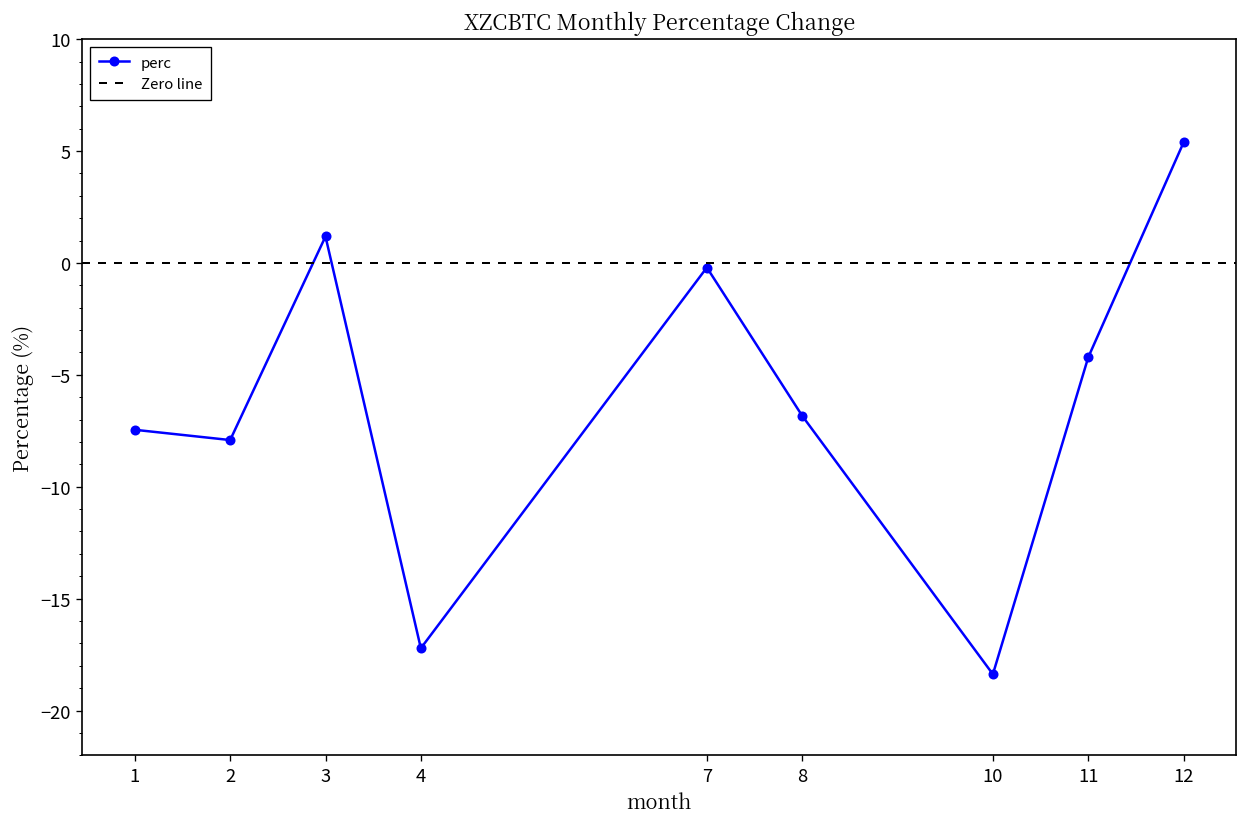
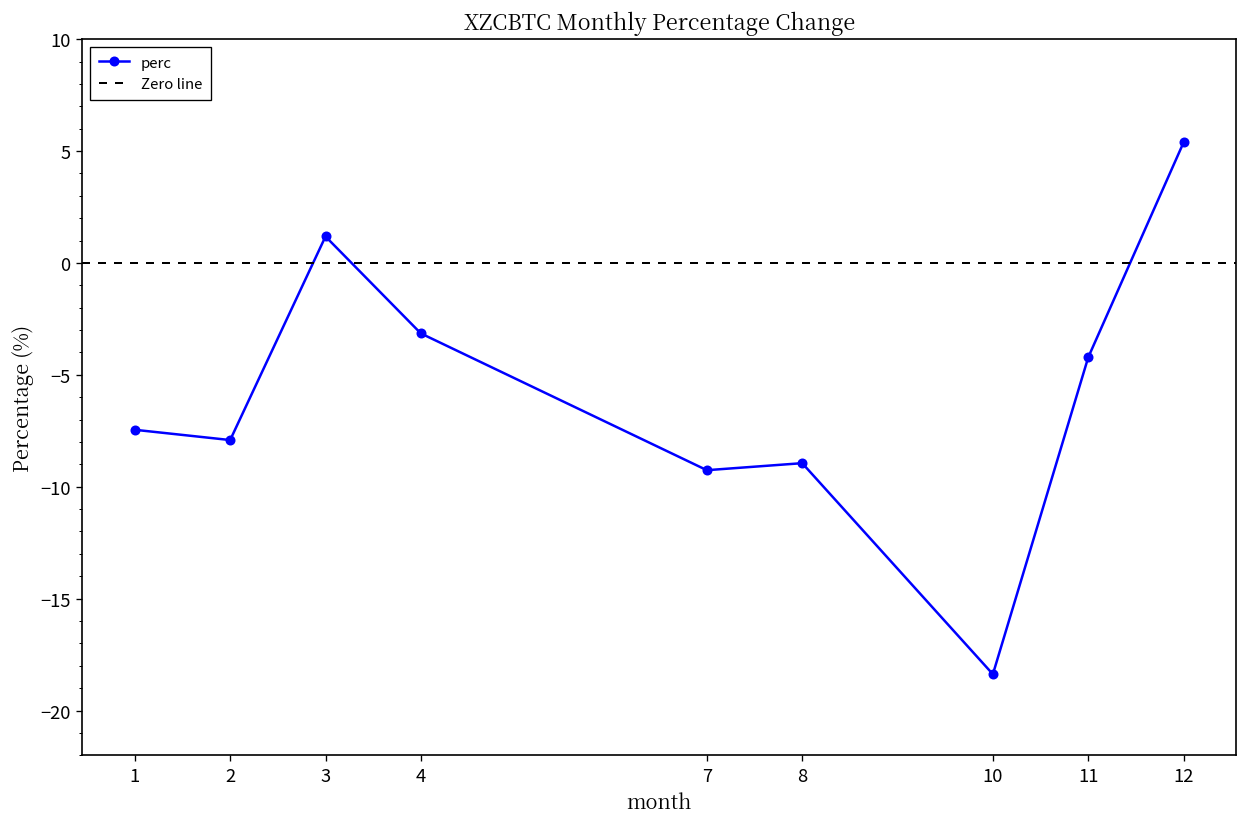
  {
    "1": -7.5,
    "2": -7.9,
    "3": 1.2,
-   "4": -17.2,
-   "7": -0.2,
-   "8": -6.8,
+   "4": -3.1,
+   "7": -9.3,
+   "8": -8.9,
    "10": -18.4,
    "11": -4.2,
    "12": 5.4
  }
